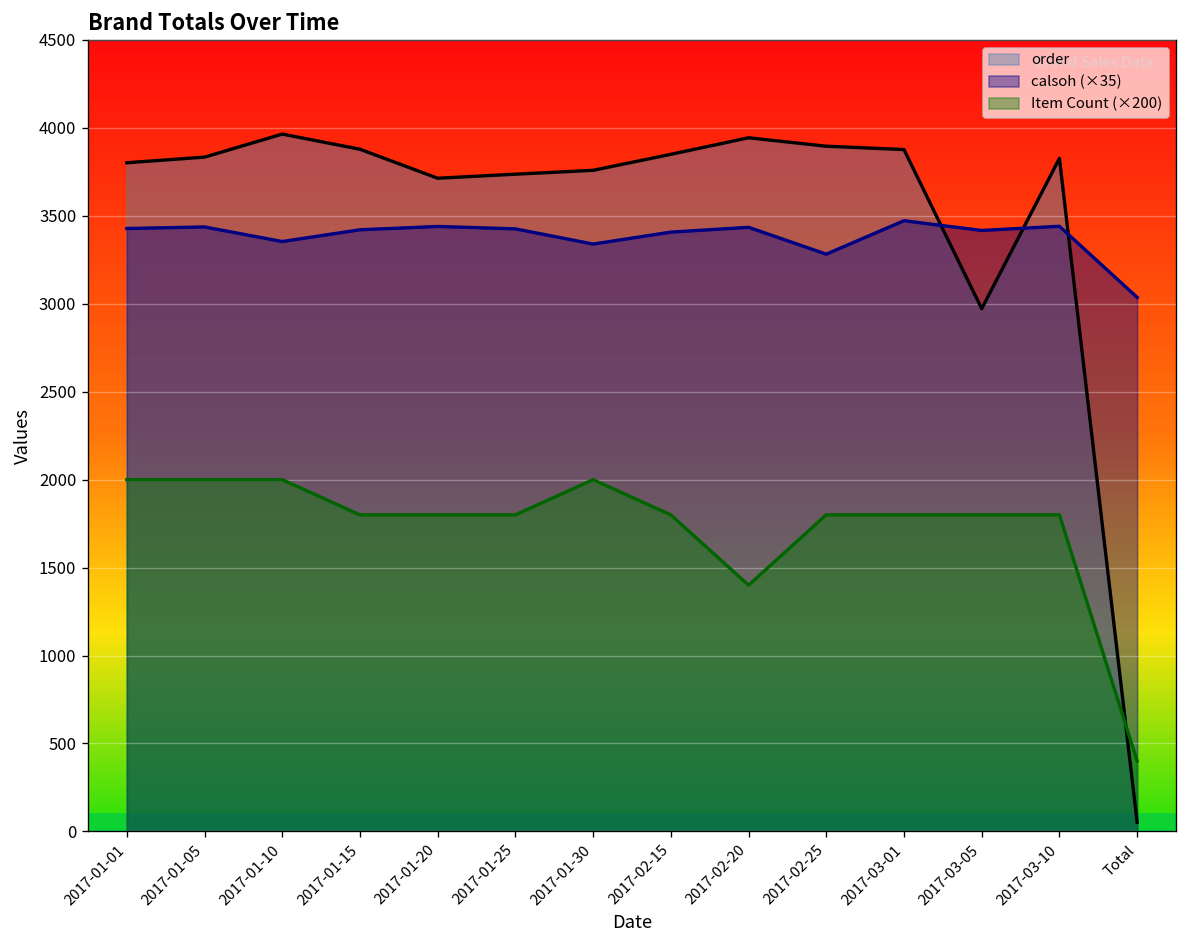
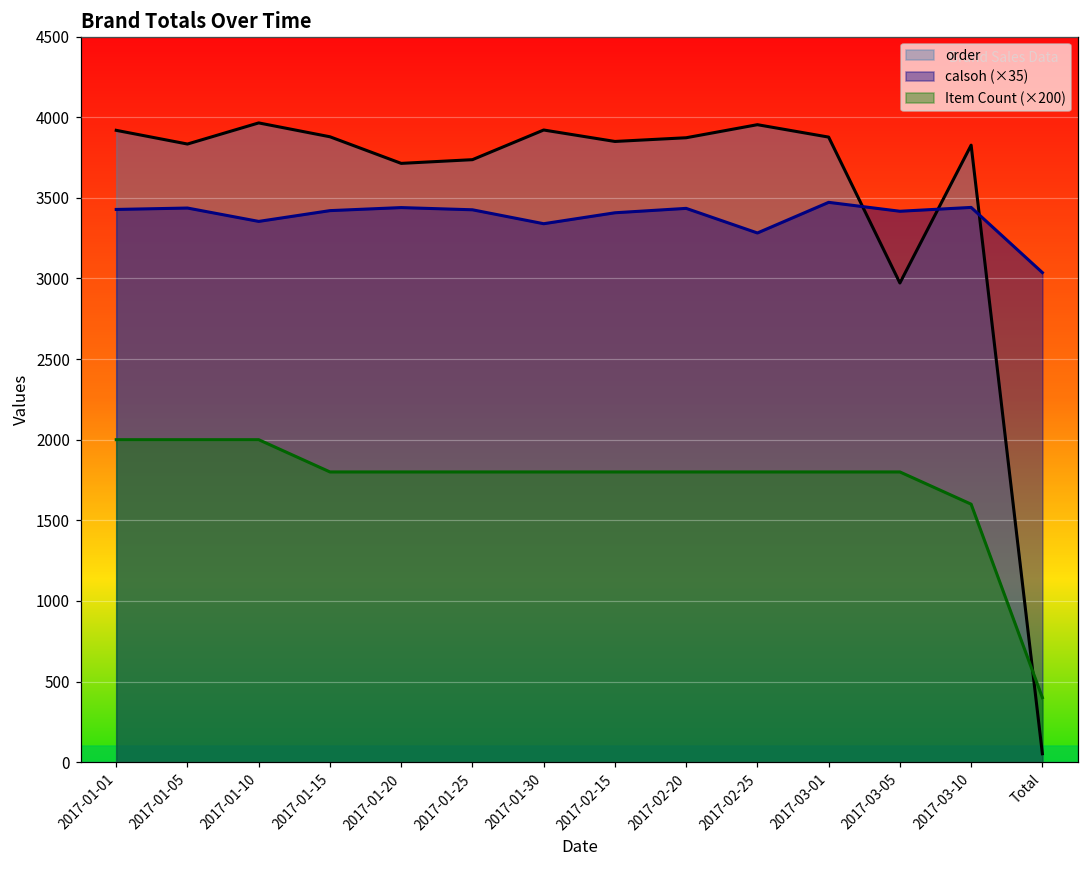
  {
    "order": {
-     "2017-01-01": 3800,
+     "2017-01-01": 3920,
      "2017-01-05": 3830,
      "2017-01-10": 3970,
      "2017-01-15": 3880,
      "2017-01-20": 3710,
      "2017-01-25": 3740,
-     "2017-01-30": 3760,
+     "2017-01-30": 3920,
      "2017-02-15": 3850,
-     "2017-02-20": 3940,
-     "2017-02-25": 3900,
+     "2017-02-20": 3870,
+     "2017-02-25": 3950,
      "2017-03-01": 3880,
      "2017-03-05": 2970,
      "2017-03-10": 3830
    },
    "calsoh (×35)": {
      "2017-01-01": 3430,
      "2017-01-05": 3440,
      "2017-01-10": 3350,
      "2017-01-15": 3420,
      "2017-01-20": 3440,
      "2017-01-25": 3430,
      "2017-01-30": 3340,
      "2017-02-15": 3410,
      "2017-02-20": 3430,
      "2017-02-25": 3280,
      "2017-03-01": 3470,
      "2017-03-05": 3420,
      "2017-03-10": 3440,
      "Total": 3040
    },
    "Item Count (×200)": {
      "2017-01-01": 2000,
      "2017-01-05": 2000,
      "2017-01-10": 2000,
      "2017-01-15": 1800,
      "2017-01-20": 1800,
      "2017-01-25": 1800,
-     "2017-01-30": 2000,
+     "2017-01-30": 1800,
      "2017-02-15": 1800,
-     "2017-02-20": 1400,
+     "2017-02-20": 1800,
      "2017-02-25": 1800,
      "2017-03-01": 1800,
      "2017-03-05": 1800,
-     "2017-03-10": 1800,
+     "2017-03-10": 1600,
      "Total": 400
    }
  }
